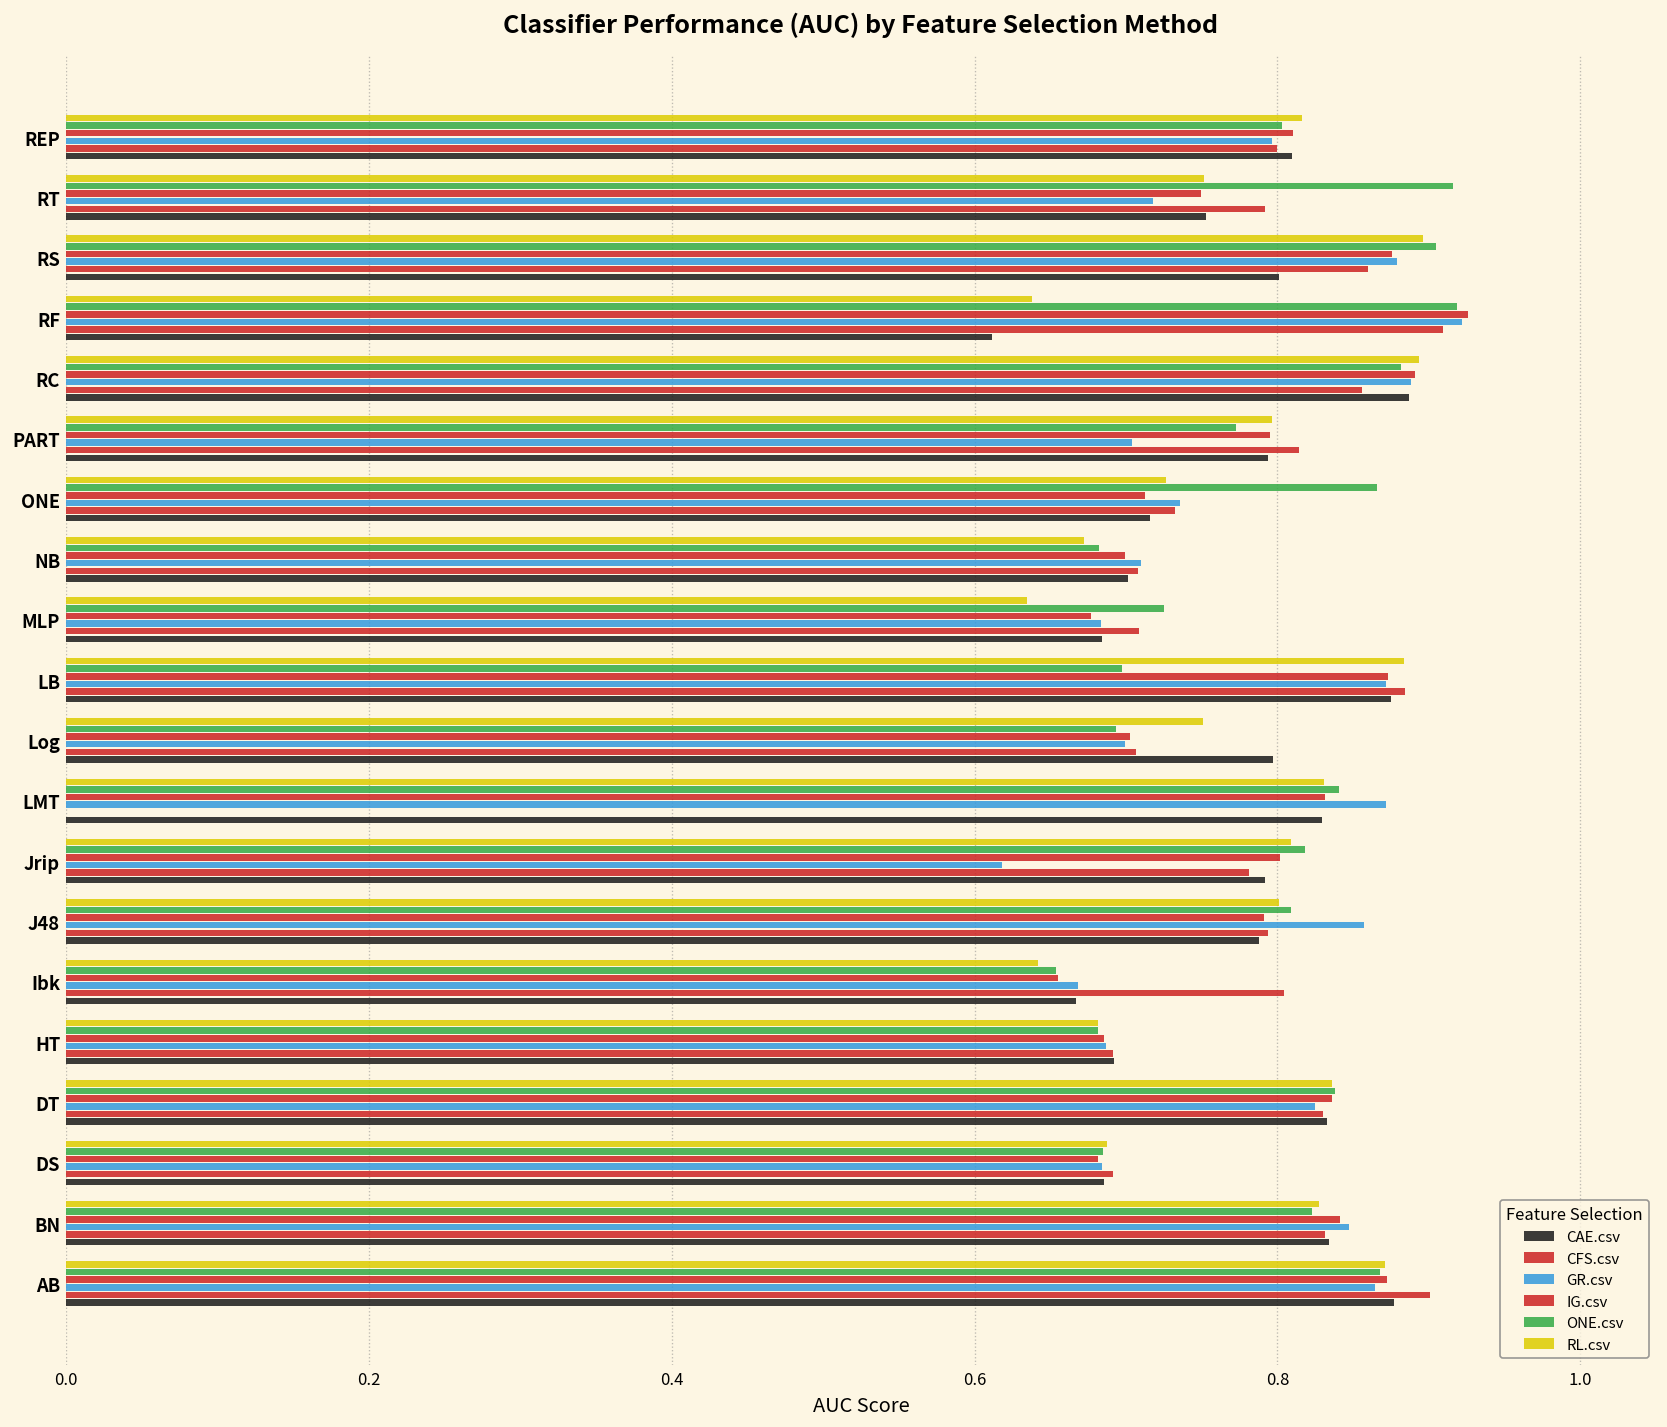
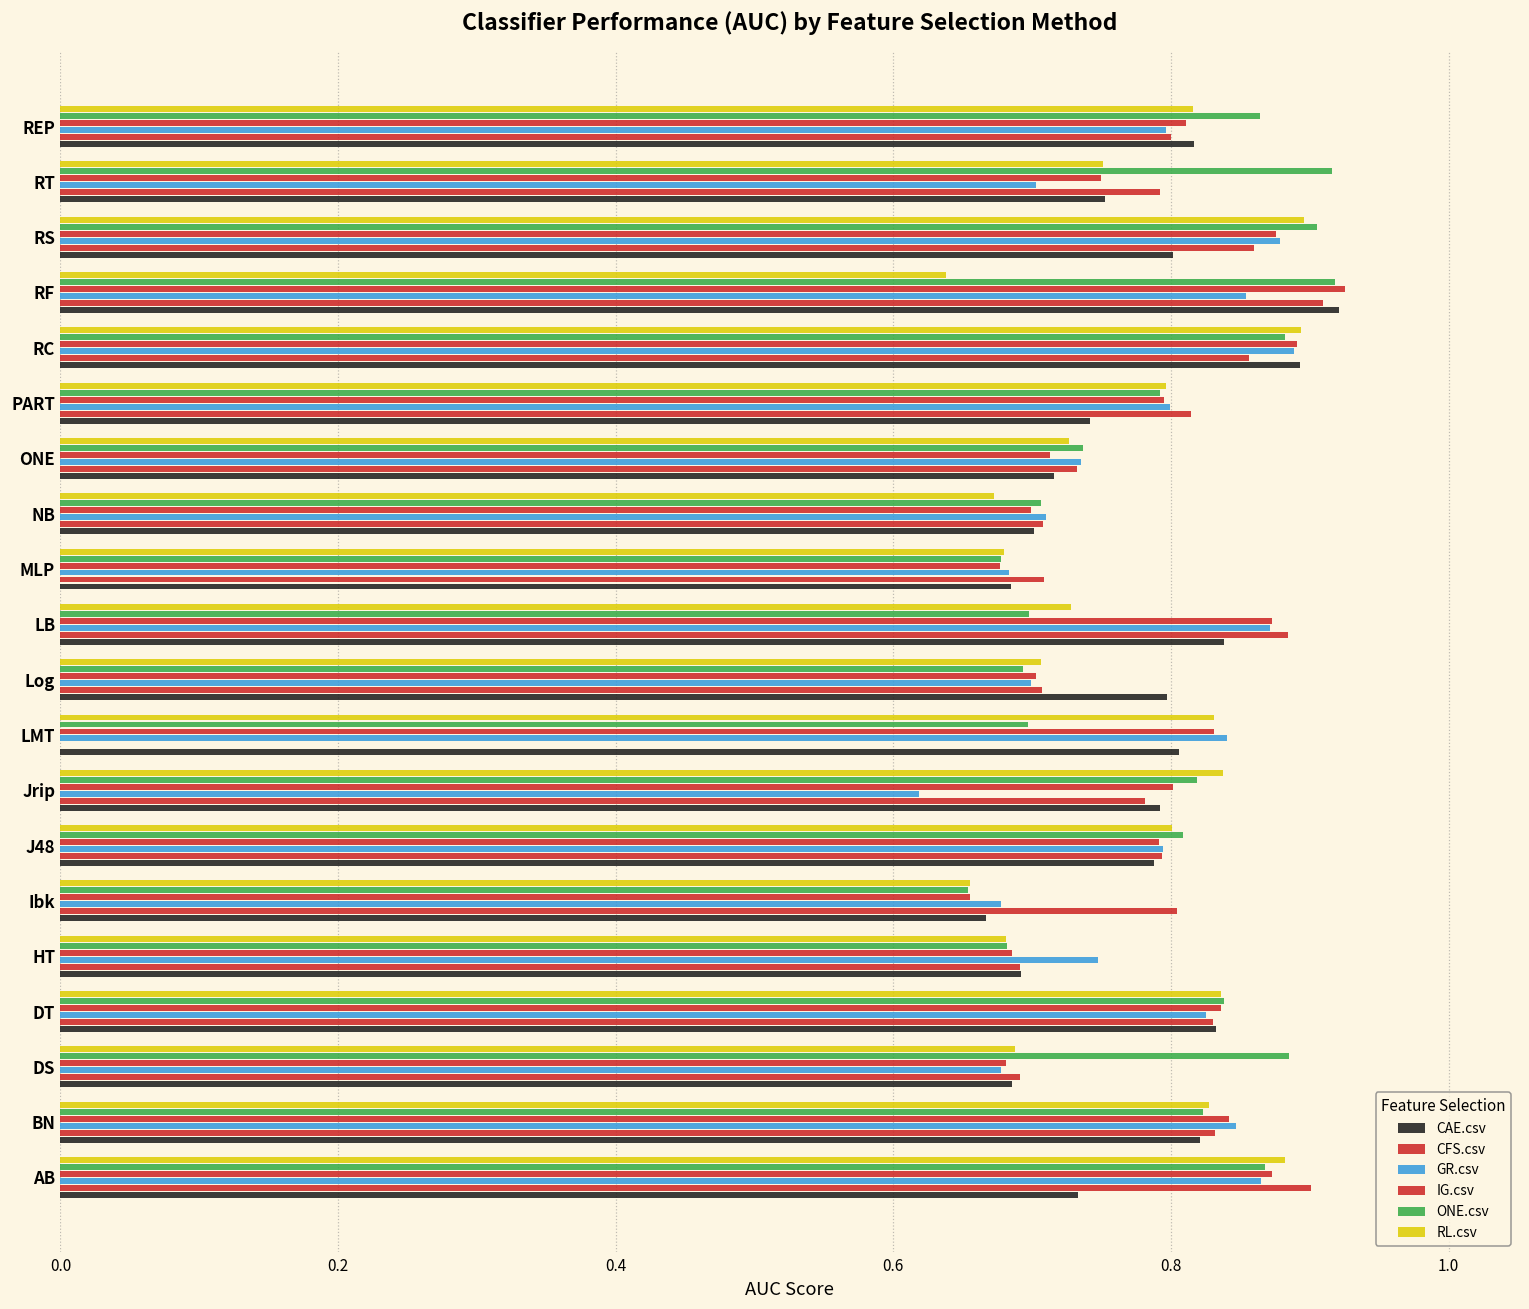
  {
    "CAE.csv": {
-     "REP": 0.810,
+     "REP": 0.817,
      "RT": 0.753,
      "RS": 0.801,
-     "RF": 0.612,
-     "RC": 0.887,
-     "PART": 0.794,
+     "RF": 0.921,
+     "RC": 0.893,
+     "PART": 0.742,
      "ONE": 0.716,
      "NB": 0.701,
      "MLP": 0.684,
-     "LB": 0.875,
+     "LB": 0.838,
      "Log": 0.797,
-     "LMT": 0.830,
+     "LMT": 0.806,
      "Jrip": 0.792,
      "J48": 0.788,
      "Ibk": 0.667,
      "HT": 0.692,
      "DT": 0.833,
      "DS": 0.685,
-     "BN": 0.834,
-     "AB": 0.877
+     "BN": 0.821,
+     "AB": 0.733
    },
    "GR.csv": {
      "REP": 0.796,
-     "RT": 0.718,
+     "RT": 0.703,
      "RS": 0.879,
-     "RF": 0.922,
+     "RF": 0.854,
      "RC": 0.888,
-     "PART": 0.704,
+     "PART": 0.799,
      "ONE": 0.735,
      "NB": 0.710,
      "MLP": 0.683,
      "LB": 0.872,
      "Log": 0.699,
-     "LMT": 0.872,
+     "LMT": 0.841,
      "Jrip": 0.618,
-     "J48": 0.857,
-     "Ibk": 0.668,
-     "HT": 0.687,
+     "J48": 0.794,
+     "Ibk": 0.677,
+     "HT": 0.748,
      "DT": 0.825,
-     "DS": 0.684,
+     "DS": 0.678,
      "BN": 0.847,
      "AB": 0.865
    },
    "ONE.csv": {
-     "REP": 0.803,
+     "REP": 0.864,
      "RT": 0.916,
      "RS": 0.905,
      "RF": 0.918,
      "RC": 0.882,
-     "PART": 0.773,
-     "ONE": 0.866,
-     "NB": 0.682,
-     "MLP": 0.725,
+     "PART": 0.792,
+     "ONE": 0.737,
+     "NB": 0.706,
+     "MLP": 0.678,
      "LB": 0.697,
      "Log": 0.694,
-     "LMT": 0.841,
+     "LMT": 0.697,
      "Jrip": 0.819,
      "J48": 0.809,
      "Ibk": 0.654,
      "HT": 0.682,
      "DT": 0.838,
-     "DS": 0.685,
+     "DS": 0.885,
      "BN": 0.823,
      "AB": 0.868
    },
    "RL.csv": {
      "REP": 0.816,
      "RT": 0.751,
      "RS": 0.896,
      "RF": 0.638,
      "RC": 0.894,
      "PART": 0.797,
      "ONE": 0.726,
      "NB": 0.672,
-     "MLP": 0.635,
-     "LB": 0.884,
-     "Log": 0.751,
+     "MLP": 0.680,
+     "LB": 0.728,
+     "Log": 0.706,
      "LMT": 0.831,
-     "Jrip": 0.809,
+     "Jrip": 0.838,
      "J48": 0.801,
-     "Ibk": 0.642,
+     "Ibk": 0.655,
      "HT": 0.681,
      "DT": 0.836,
      "DS": 0.688,
      "BN": 0.827,
-     "AB": 0.871
+     "AB": 0.882
    }
  }
